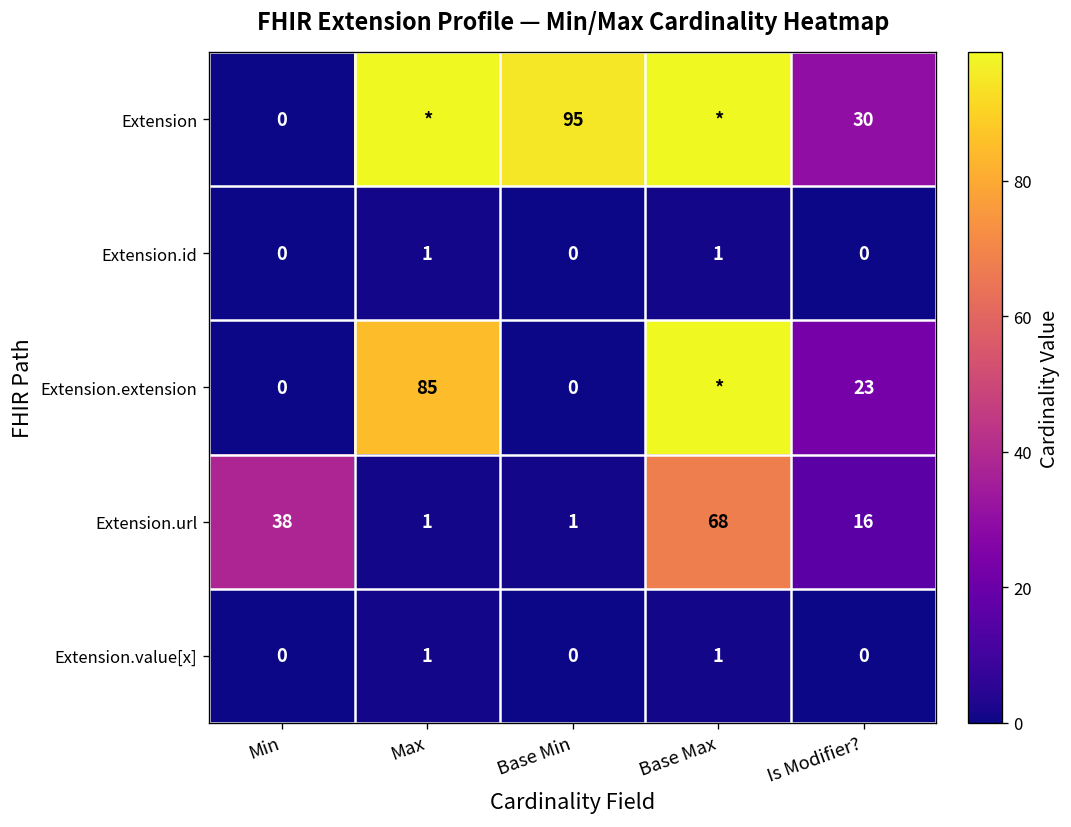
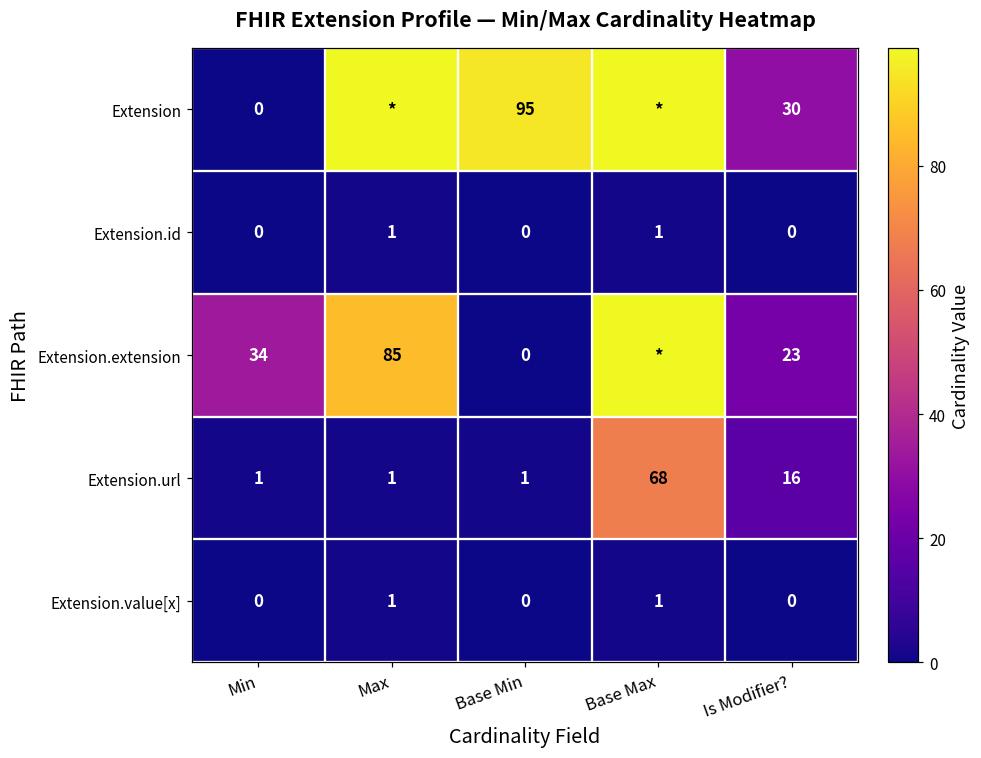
  {
    "Extension": {
      "Min": 0,
      "Base Min": 95,
      "Is Modifier?": 30
    },
    "Extension.id": {
      "Min": 0,
      "Max": 1,
      "Base Min": 0,
      "Base Max": 1,
      "Is Modifier?": 0
    },
    "Extension.extension": {
-     "Min": 0,
+     "Min": 34,
      "Max": 85,
      "Base Min": 0,
      "Is Modifier?": 23
    },
    "Extension.url": {
-     "Min": 38,
+     "Min": 1,
      "Max": 1,
      "Base Min": 1,
      "Base Max": 68,
      "Is Modifier?": 16
    },
    "Extension.value[x]": {
      "Min": 0,
      "Max": 1,
      "Base Min": 0,
      "Base Max": 1,
      "Is Modifier?": 0
    }
  }
